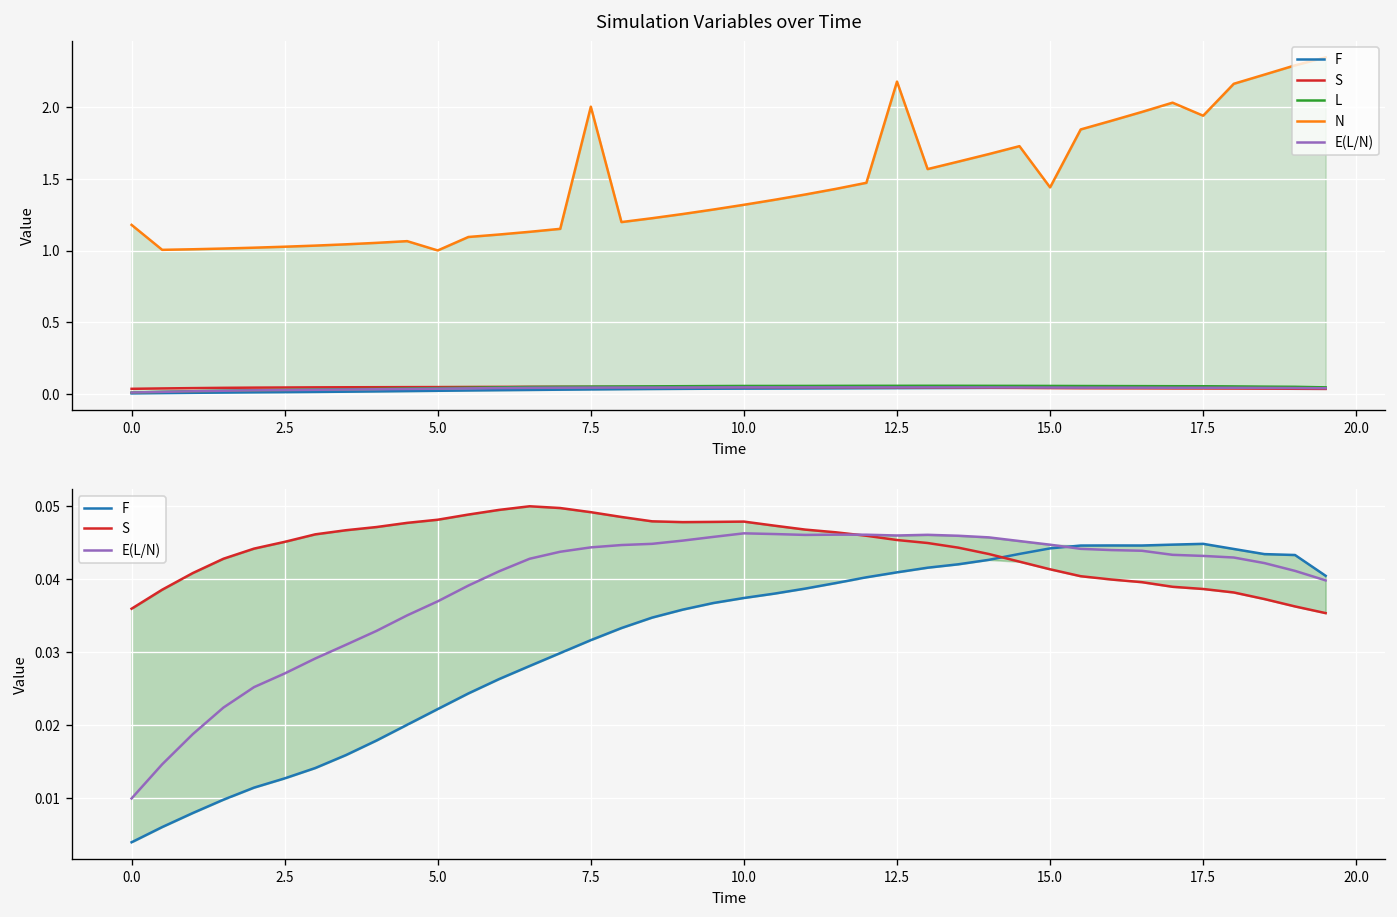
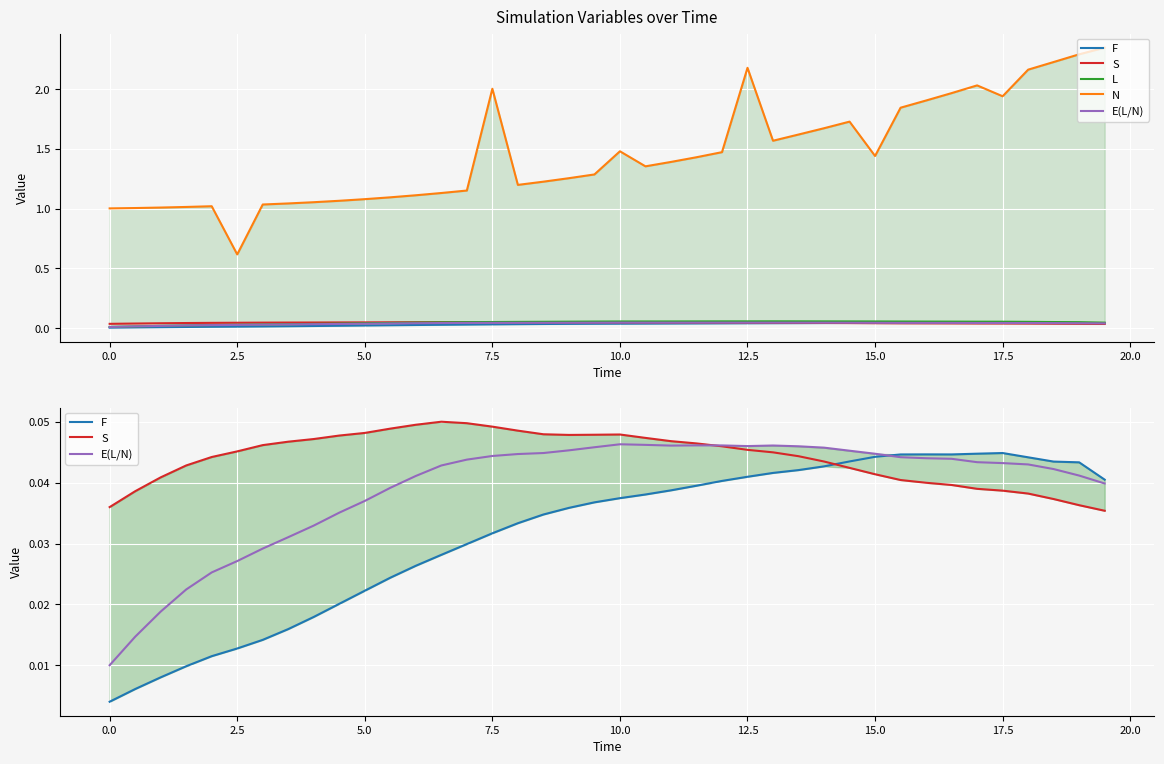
  {
    "Simulation Variables over Time": {
      "S": {
        "0.0": 0.04
      },
      "N": {
-       "0.0": 1.18,
-       "2.5": 1.03,
-       "5.0": 1.00,
+       "0.0": 1.00,
+       "2.5": 0.62,
+       "5.0": 1.08,
        "7.5": 2.00,
-       "10.0": 1.32,
+       "10.0": 1.48,
        "12.5": 2.18,
        "15.0": 1.44,
        "17.5": 1.94
      }
    }
  }
